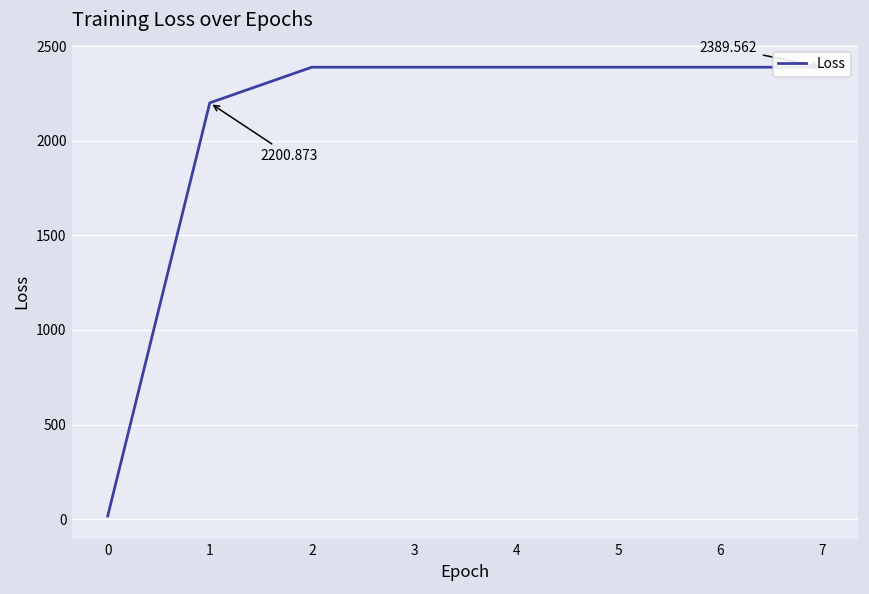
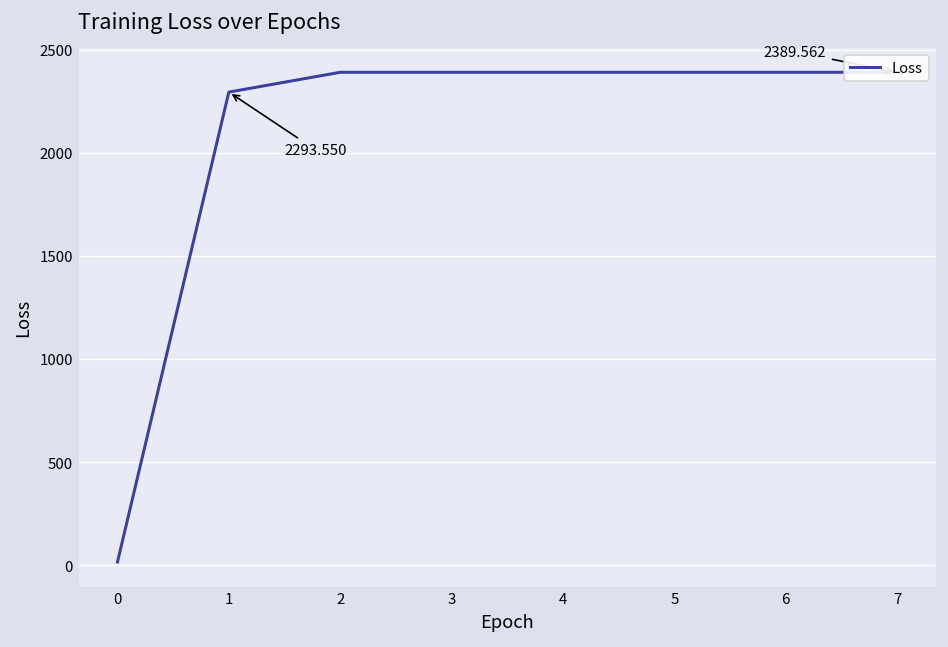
  {
-   "1": 2200.873
+   "1": 2293.550
  }
